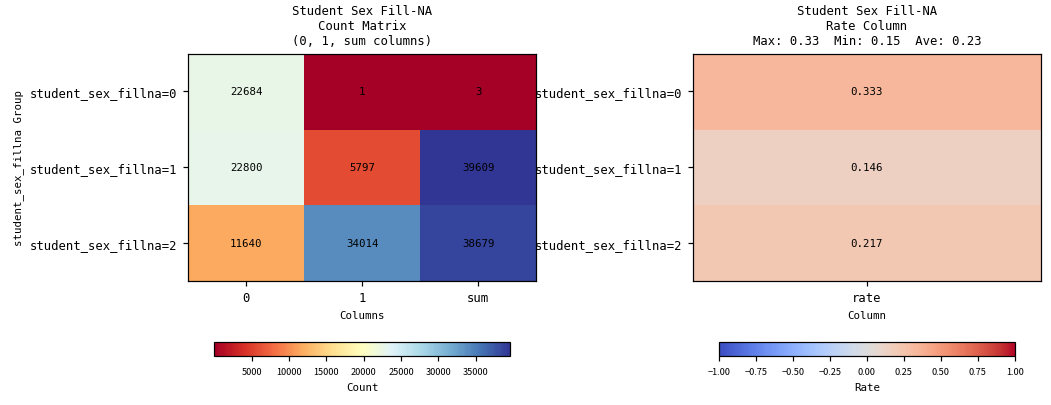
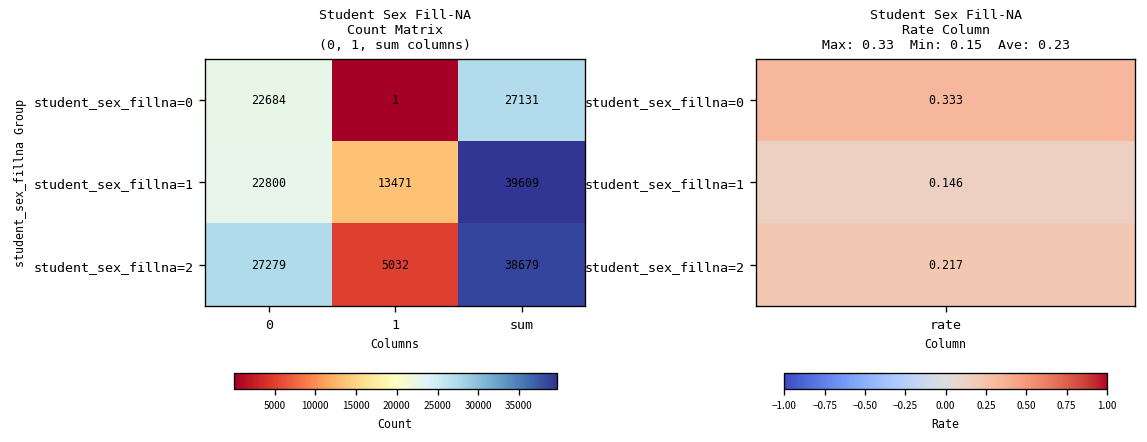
  {
    "Student Sex Fill-NA Count Matrix (0, 1, sum columns)": {
      "student_sex_fillna=0": {
        "0": 22684,
        "1": 1,
-       "sum": 3
+       "sum": 27131
      },
      "student_sex_fillna=1": {
        "0": 22800,
-       "1": 5797,
+       "1": 13471,
        "sum": 39609
      },
      "student_sex_fillna=2": {
-       "0": 11640,
-       "1": 34014,
+       "0": 27279,
+       "1": 5032,
        "sum": 38679
      }
    },
    "Student Sex Fill-NA Rate Column Max: 0.33 Min: 0.15 Ave: 0.23": {
      "student_sex_fillna=0": {
        "rate": 0.333
      },
      "student_sex_fillna=1": {
        "rate": 0.146
      },
      "student_sex_fillna=2": {
        "rate": 0.217
      }
    }
  }
